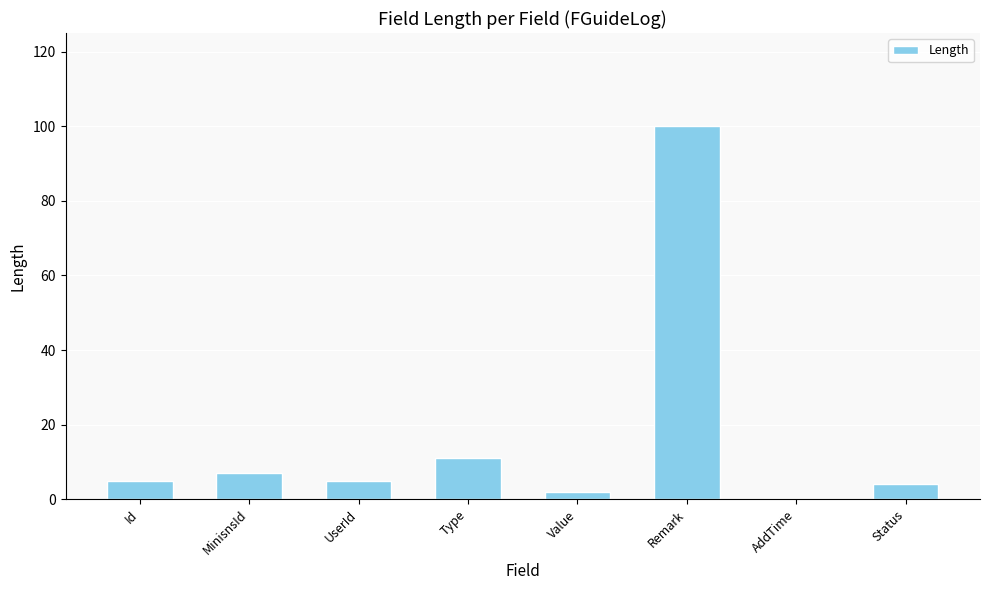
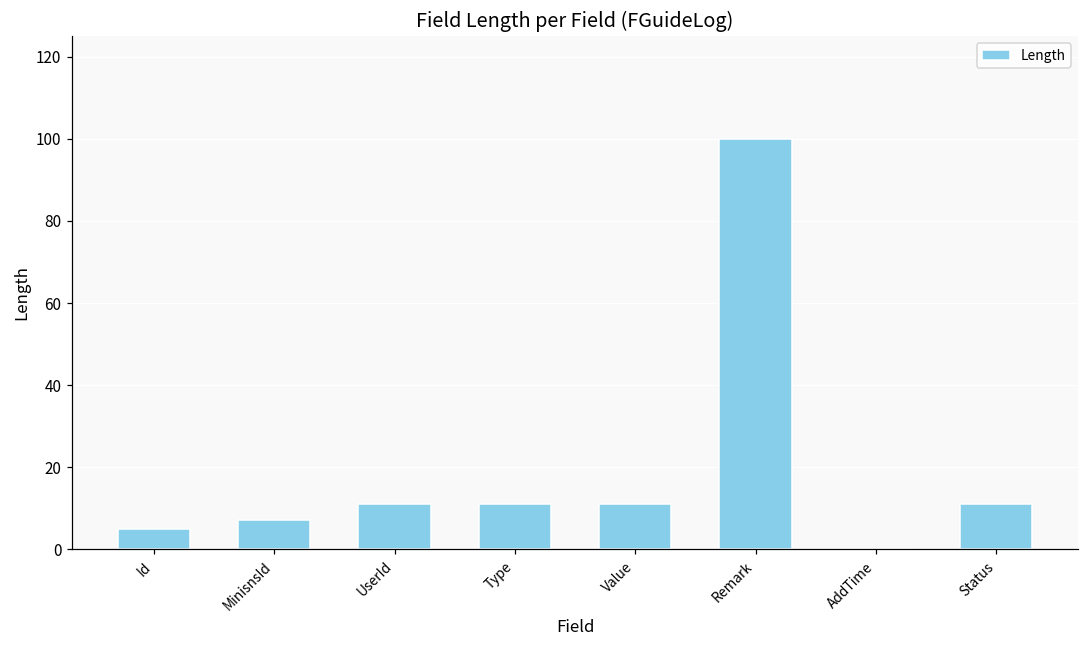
  {
    "Id": 5,
    "MinisnsId": 7,
-   "UserId": 5,
+   "UserId": 11,
    "Type": 11,
-   "Value": 2,
+   "Value": 11,
    "Remark": 100,
    "AddTime": 0,
-   "Status": 4
+   "Status": 11
  }
